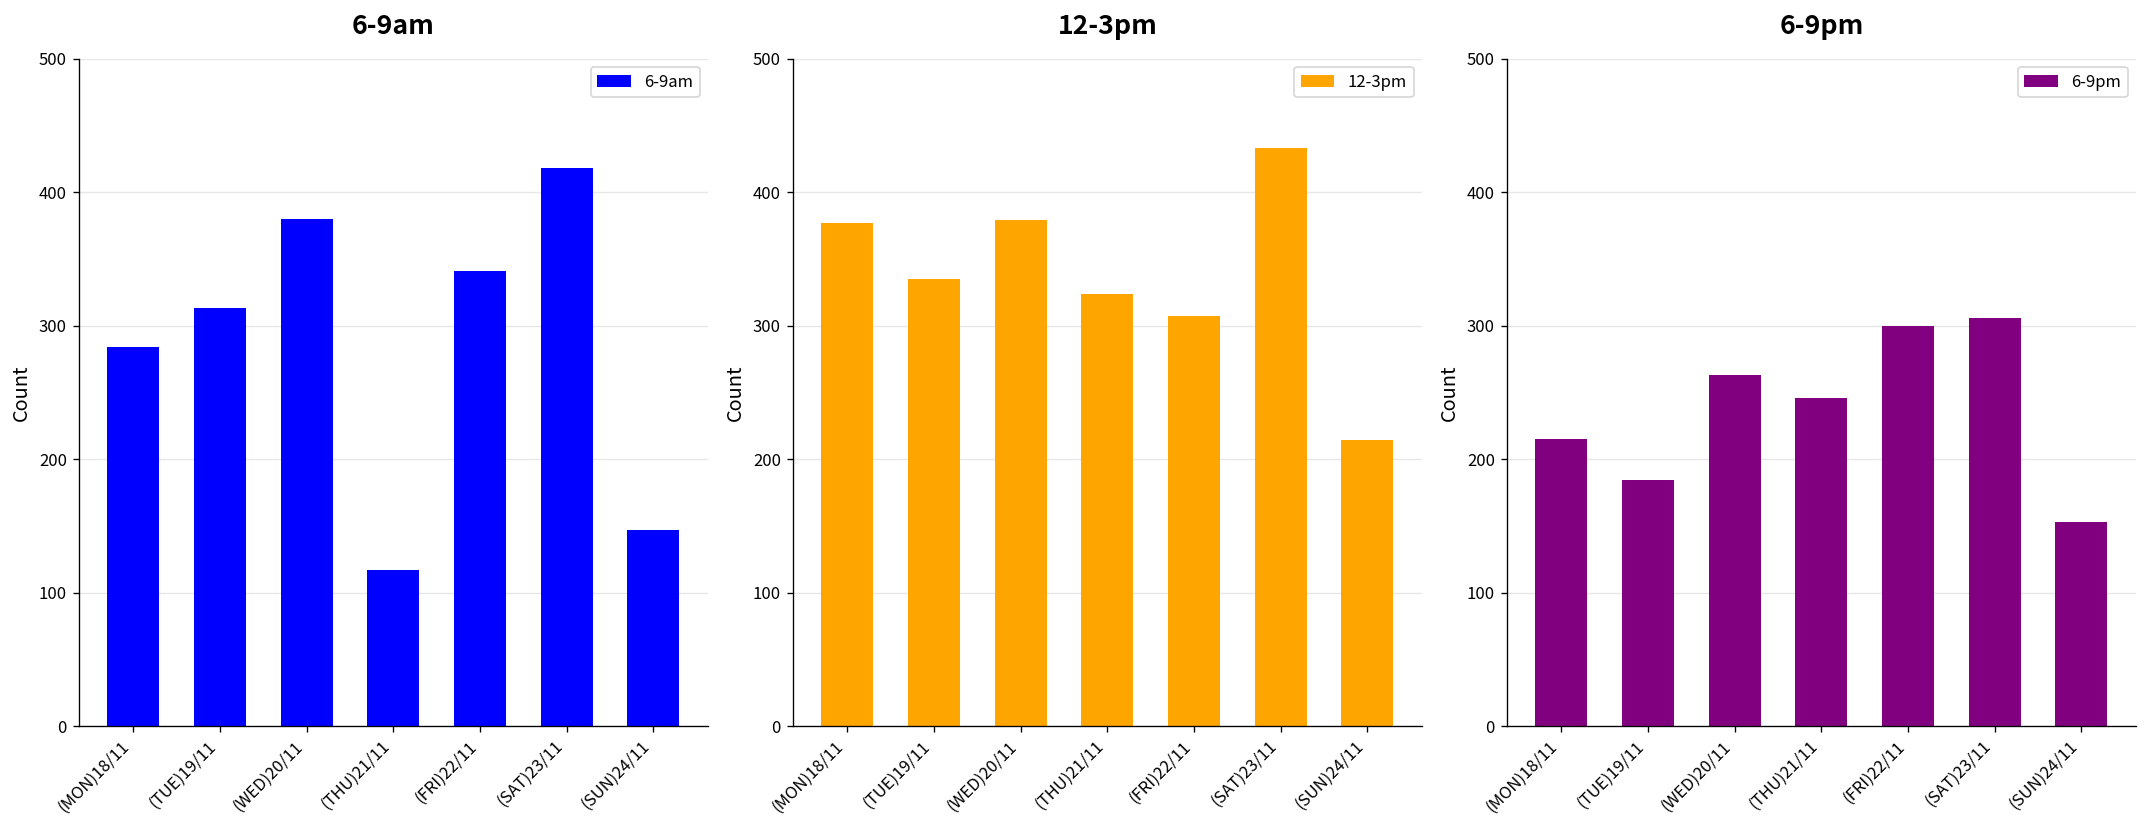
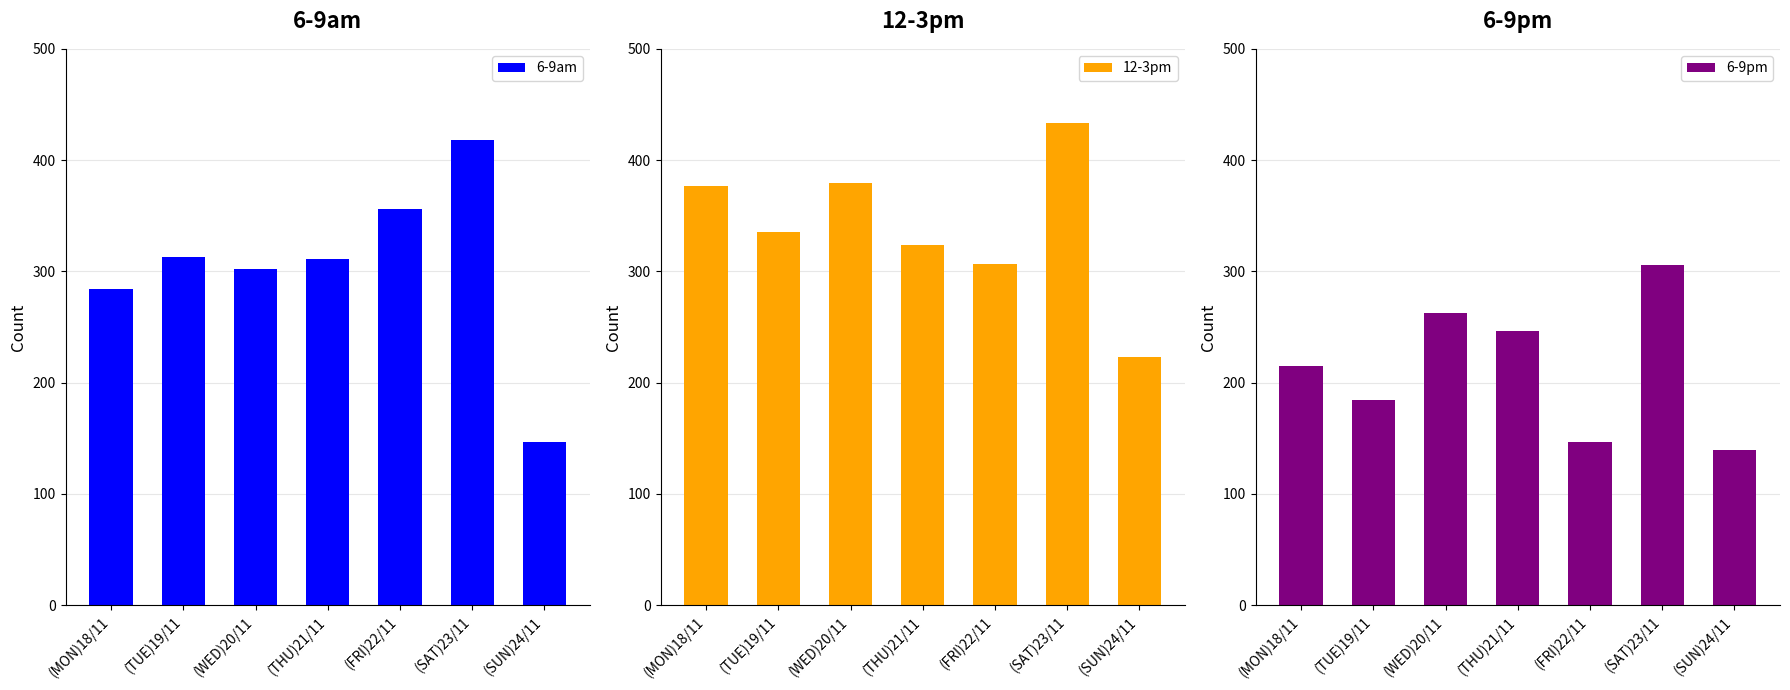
  {
    "6-9am": {
      "(MON)18/11": 284,
      "(TUE)19/11": 313,
-     "(WED)20/11": 380,
-     "(THU)21/11": 117,
-     "(FRI)22/11": 341,
+     "(WED)20/11": 302,
+     "(THU)21/11": 311,
+     "(FRI)22/11": 356,
      "(SAT)23/11": 418,
      "(SUN)24/11": 147
    },
    "12-3pm": {
      "(MON)18/11": 377,
      "(TUE)19/11": 335,
      "(WED)20/11": 379,
      "(THU)21/11": 324,
      "(FRI)22/11": 307,
      "(SAT)23/11": 433,
-     "(SUN)24/11": 214
+     "(SUN)24/11": 223
    },
    "6-9pm": {
      "(MON)18/11": 215,
      "(TUE)19/11": 184,
      "(WED)20/11": 263,
      "(THU)21/11": 246,
-     "(FRI)22/11": 300,
+     "(FRI)22/11": 147,
      "(SAT)23/11": 306,
-     "(SUN)24/11": 153
+     "(SUN)24/11": 139
    }
  }
